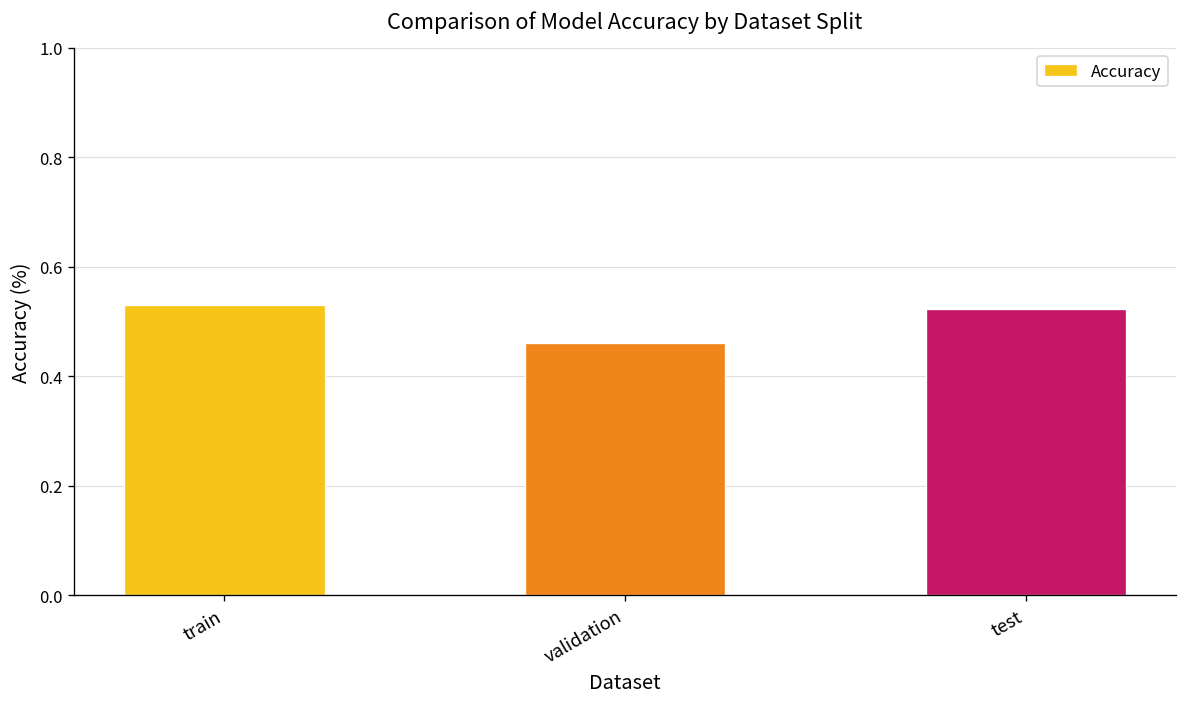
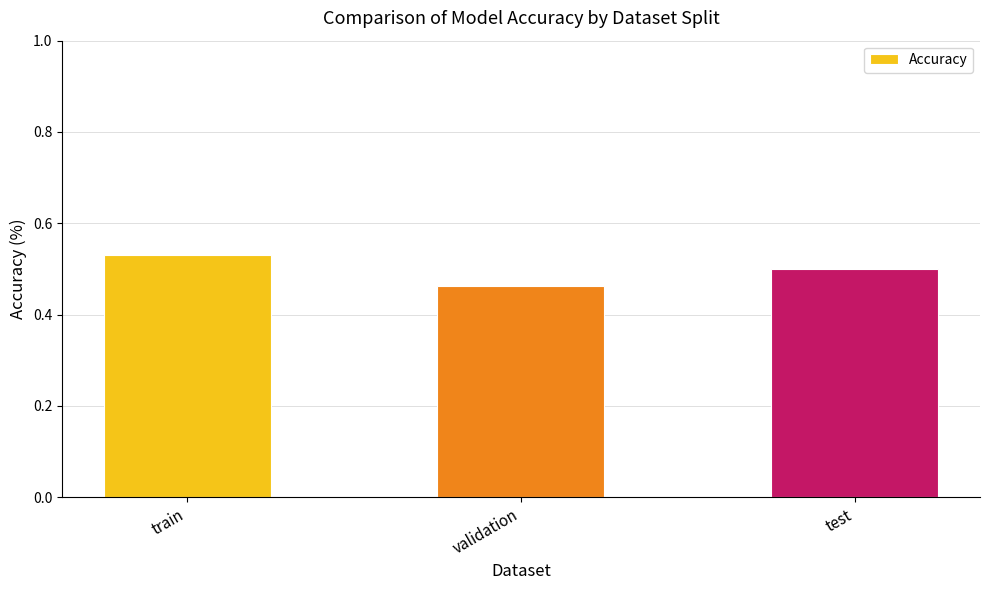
  {
    "train": 0.53,
    "validation": 0.46,
-   "test": 0.52
+   "test": 0.50
  }
